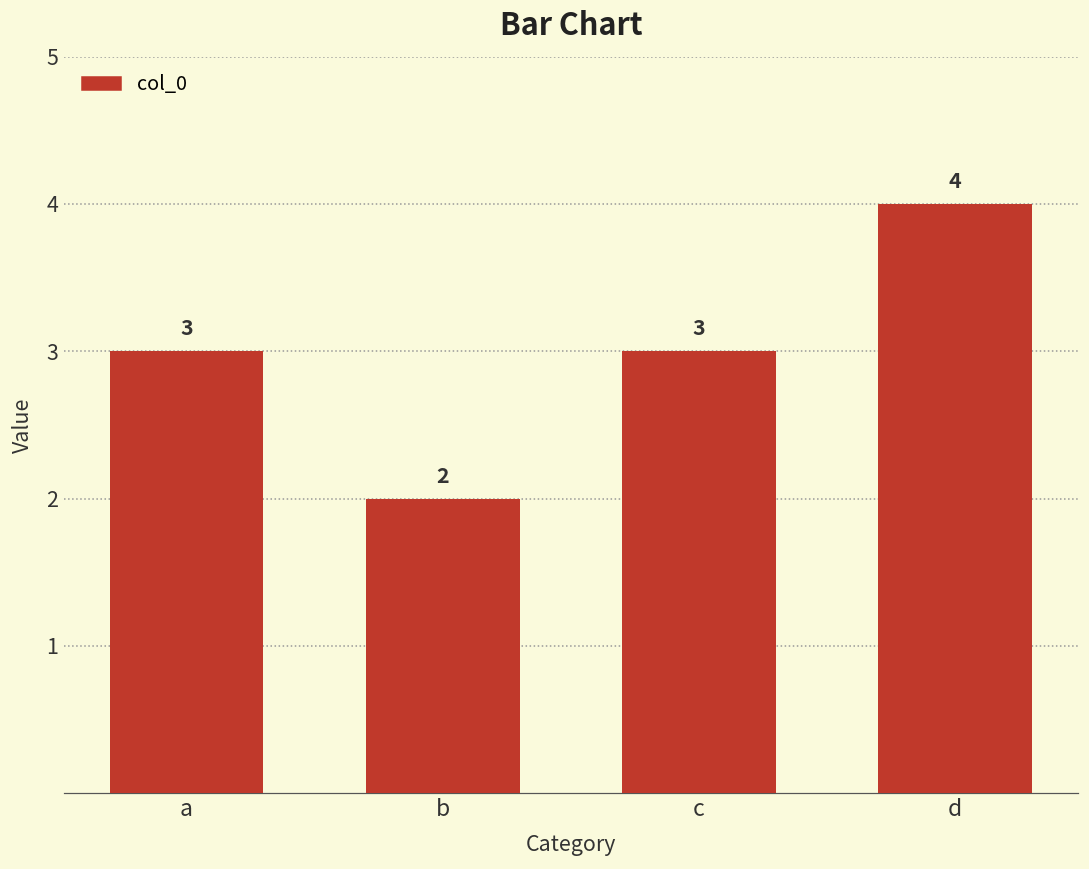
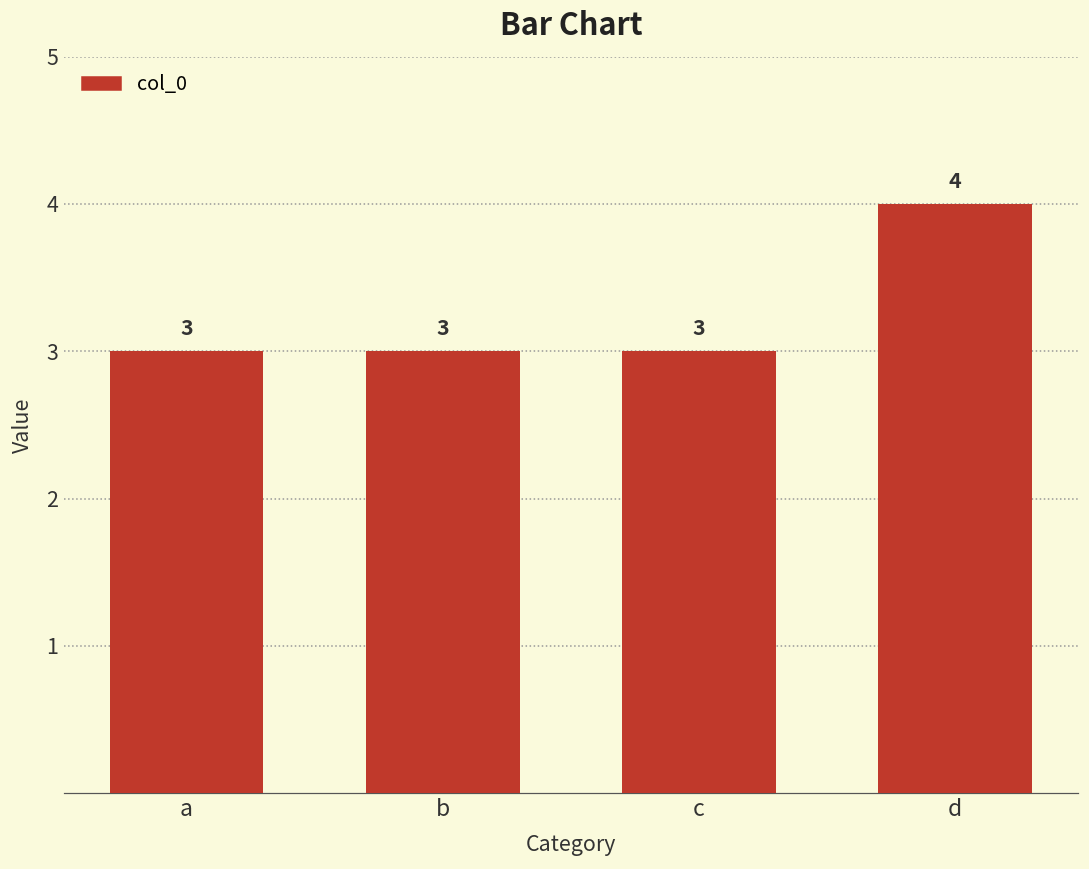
  {
    "a": 3,
-   "b": 2,
+   "b": 3,
    "c": 3,
    "d": 4
  }
